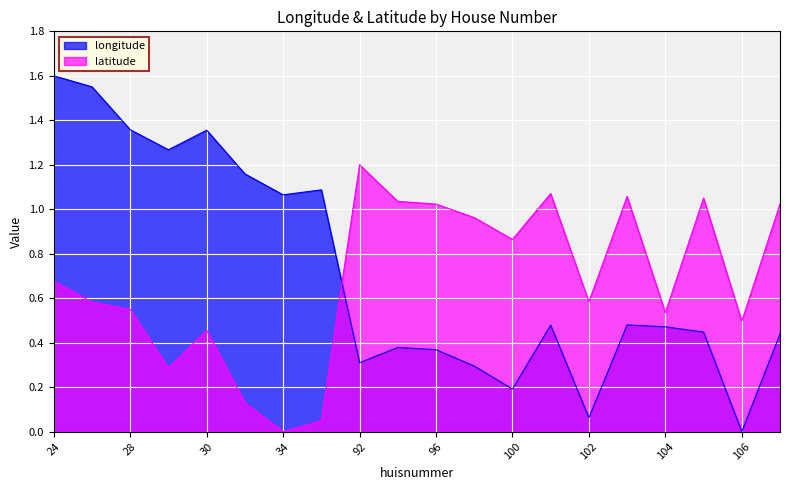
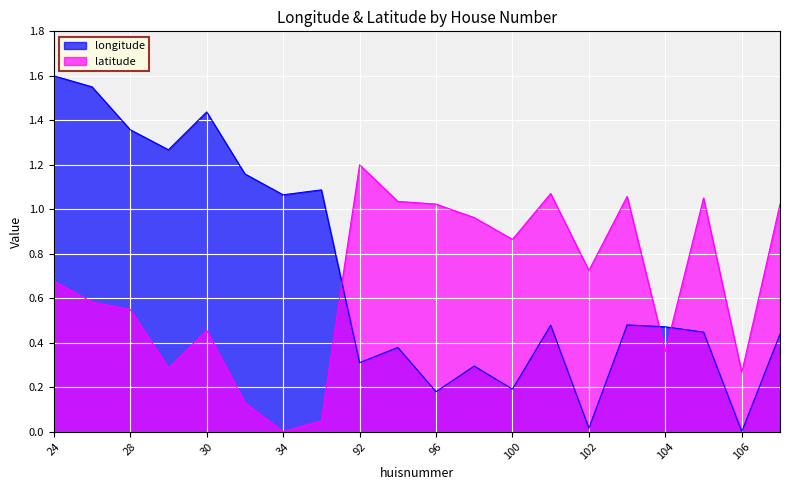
  {
    "longitude": {
      "24": 1.60,
      "28": 1.36,
-     "30": 1.36,
+     "30": 1.44,
      "34": 1.06,
      "92": 0.31,
-     "96": 0.37,
+     "96": 0.18,
      "100": 0.19,
-     "102": 0.06,
+     "102": 0.02,
      "104": 0.47,
      "106": 0.00
    },
    "latitude": {
      "24": 0.68,
      "28": 0.55,
      "30": 0.46,
      "34": 0.00,
      "92": 1.20,
      "96": 1.02,
      "100": 0.86,
-     "102": 0.58,
-     "104": 0.54,
-     "106": 0.50
+     "102": 0.72,
+     "104": 0.36,
+     "106": 0.27
    }
  }
